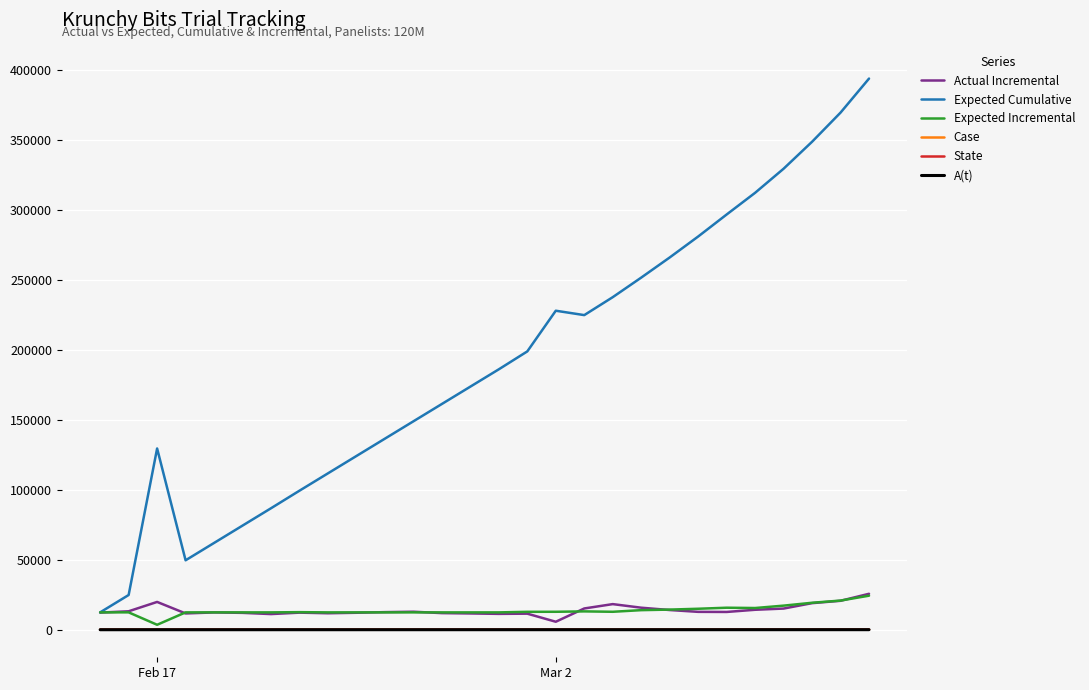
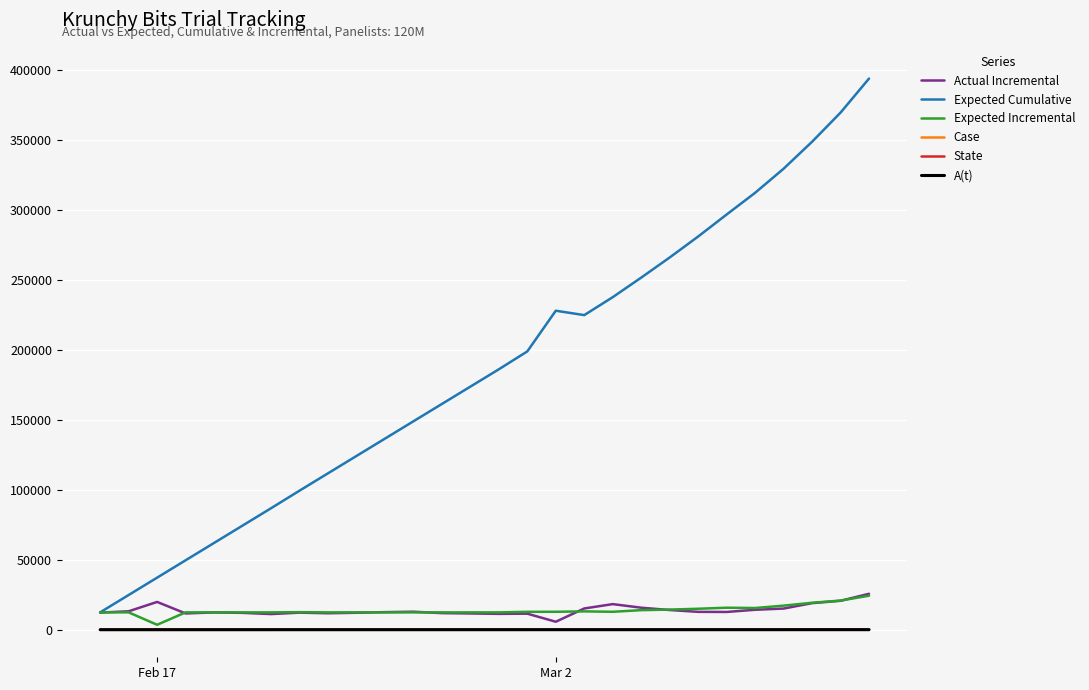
  {
    "Actual Incremental": {
      "Feb 17": 20000,
      "Mar 2": 6000
    },
    "Expected Cumulative": {
-     "Feb 17": 130000,
+     "Feb 17": 37000,
      "Mar 2": 228000
    },
    "Expected Incremental": {
      "Feb 17": 4000,
      "Mar 2": 13000
    },
    "A(t)": {
      "Feb 17": 0,
      "Mar 2": 0
    }
  }
